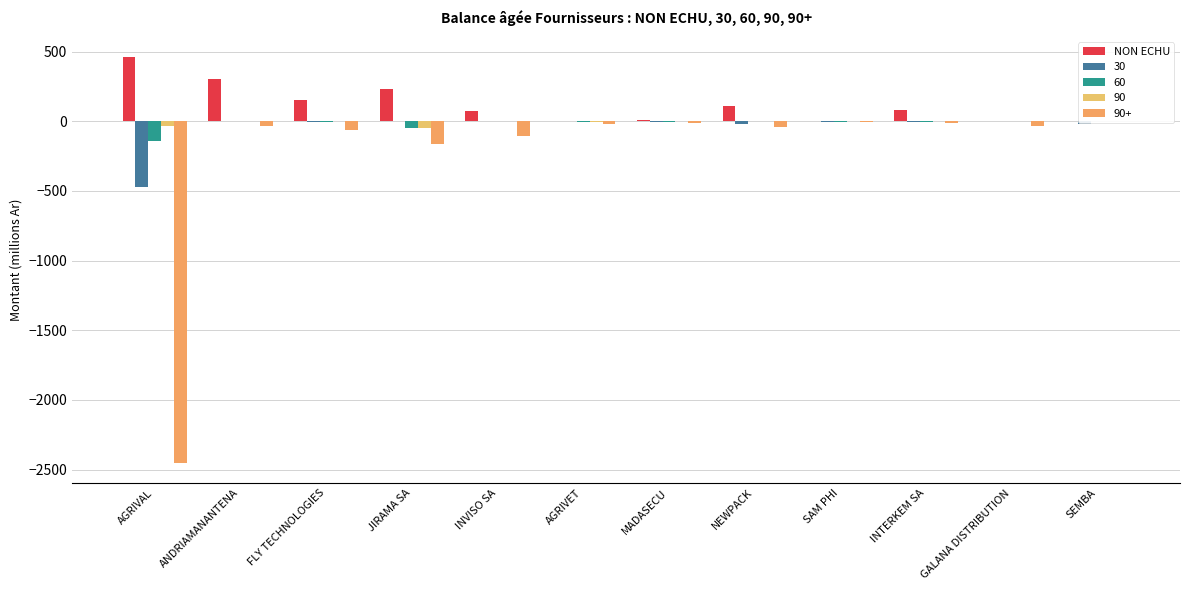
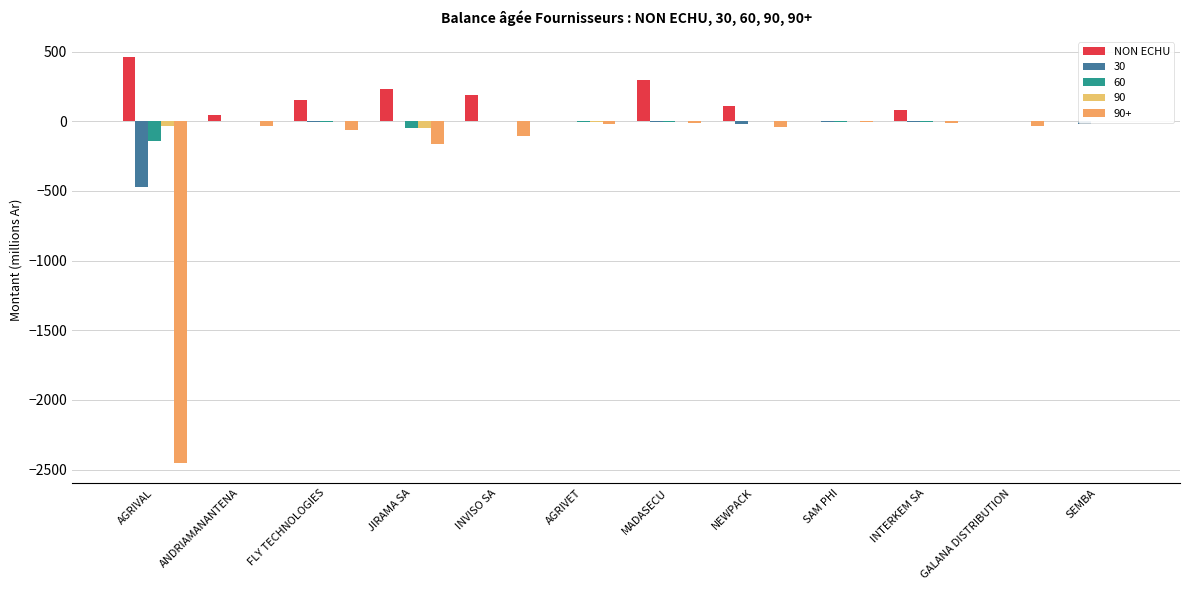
  {
    "NON ECHU": {
      "AGRIVAL": 460,
-     "ANDRIAMANANTENA": 300,
+     "ANDRIAMANANTENA": 50,
      "FLY TECHNOLOGIES": 150,
      "JIRAMA SA": 230,
-     "INVISO SA": 80,
-     "MADASECU": 10,
+     "INVISO SA": 180,
+     "MADASECU": 290,
      "NEWPACK": 110,
      "INTERKEM SA": 80
    }
  }
